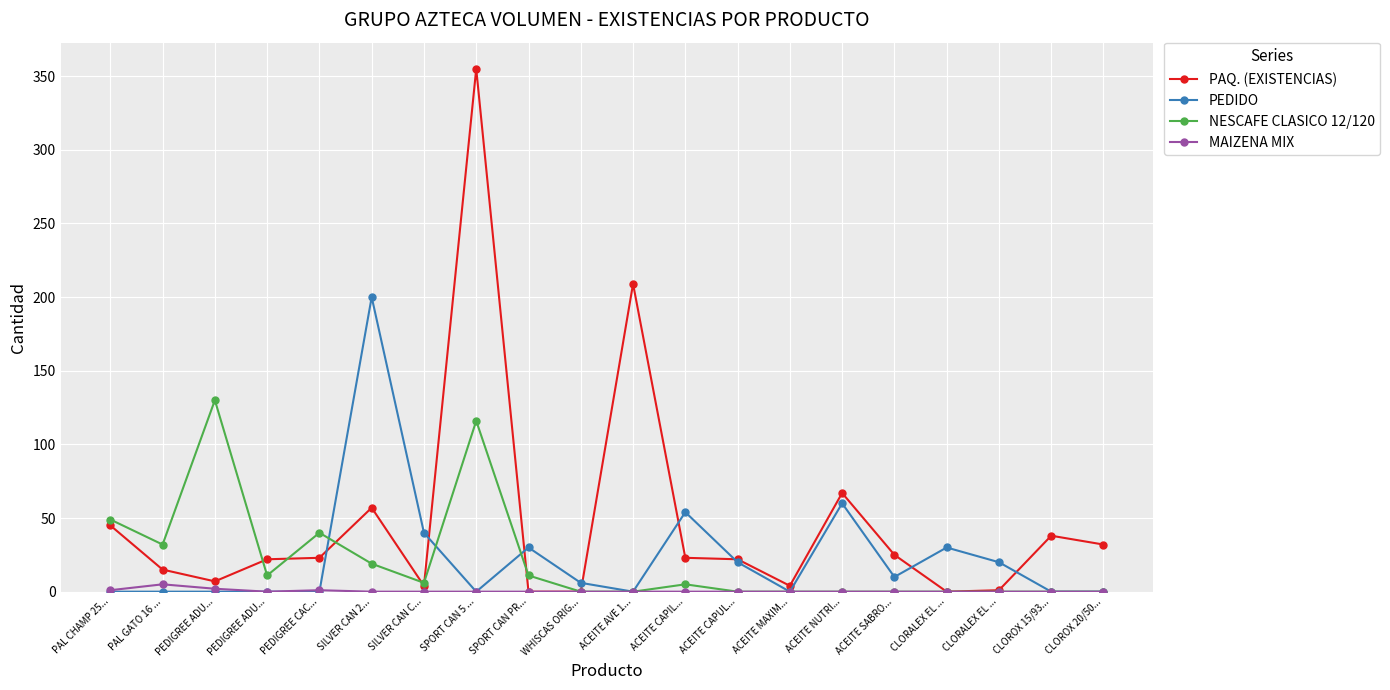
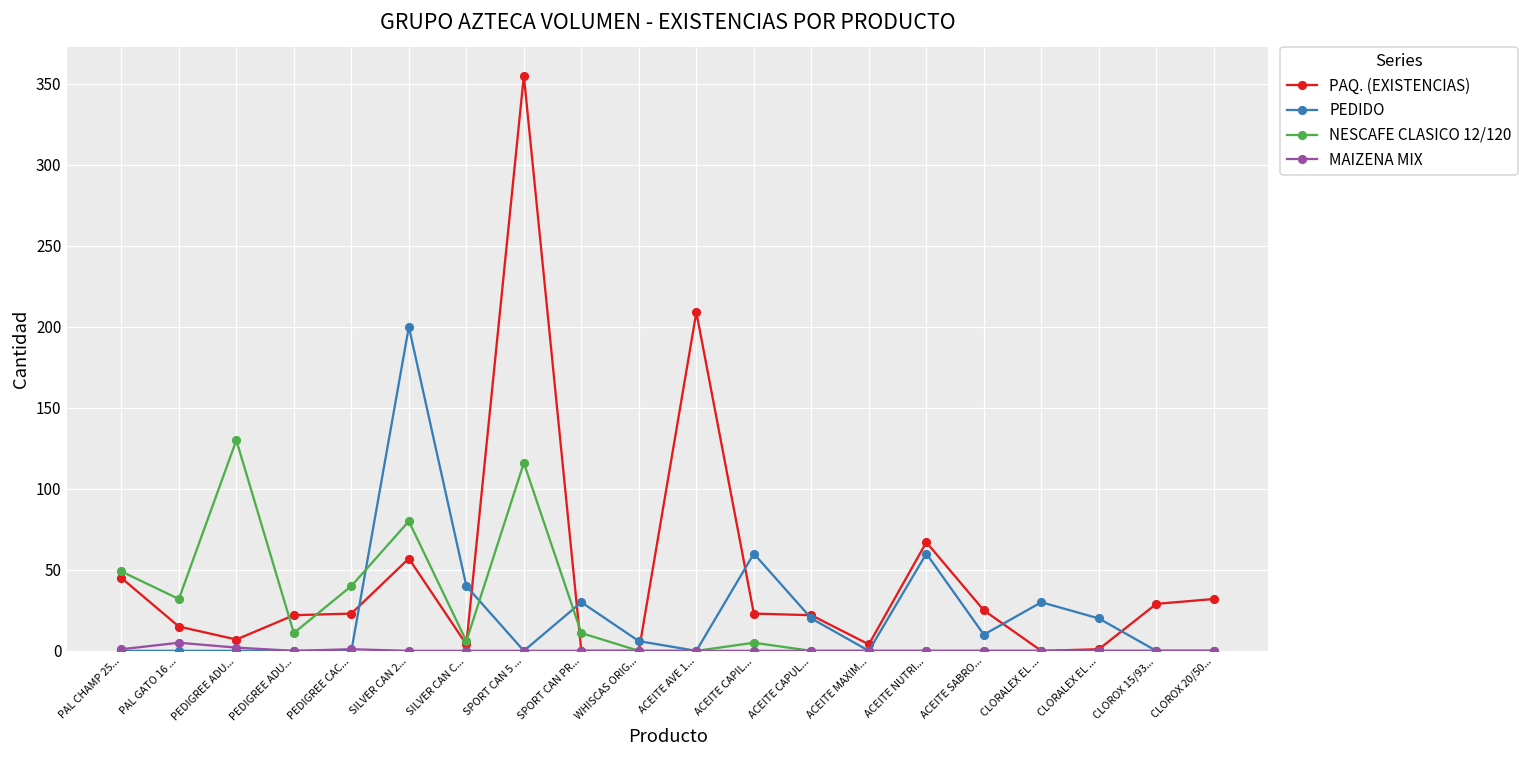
  {
    "PAQ. (EXISTENCIAS)": {
      "PAL CHAMP 25...": 45,
      "PAL GATO 16 ...": 15,
      "PEDIGREE CAC...": 23,
      "SILVER CAN 2...": 57,
      "SILVER CAN C...": 4,
      "SPORT CAN 5 ...": 355,
      "ACEITE AVE 1...": 209,
      "ACEITE CAPIL...": 23,
      "ACEITE CAPUL...": 22,
      "ACEITE MAXIM...": 4,
      "ACEITE NUTRI...": 67,
      "ACEITE SABRO...": 25,
-     "CLOROX 15/93...": 38,
+     "CLOROX 15/93...": 29,
      "CLOROX 20/50...": 32
    },
    "PEDIDO": {
      "PAL GATO 16 ...": 0,
      "SILVER CAN 2...": 200,
      "SILVER CAN C...": 40,
      "SPORT CAN PR...": 30,
      "WHISCAS ORIG...": 6,
-     "ACEITE CAPIL...": 54,
+     "ACEITE CAPIL...": 60,
      "ACEITE CAPUL...": 20,
      "ACEITE NUTRI...": 60,
      "ACEITE SABRO...": 10
    },
    "NESCAFE CLASICO 12/120": {
      "PAL CHAMP 25...": 49,
      "PAL GATO 16 ...": 32,
      "PEDIGREE CAC...": 40,
-     "SILVER CAN 2...": 19,
+     "SILVER CAN 2...": 80,
      "SILVER CAN C...": 6,
      "SPORT CAN 5 ...": 116,
      "SPORT CAN PR...": 11,
      "ACEITE CAPIL...": 5
    },
    "MAIZENA MIX": {
      "PAL GATO 16 ...": 5,
      "SILVER CAN 2...": 0,
      "SILVER CAN C...": 0,
      "ACEITE CAPIL...": 0
    }
  }
